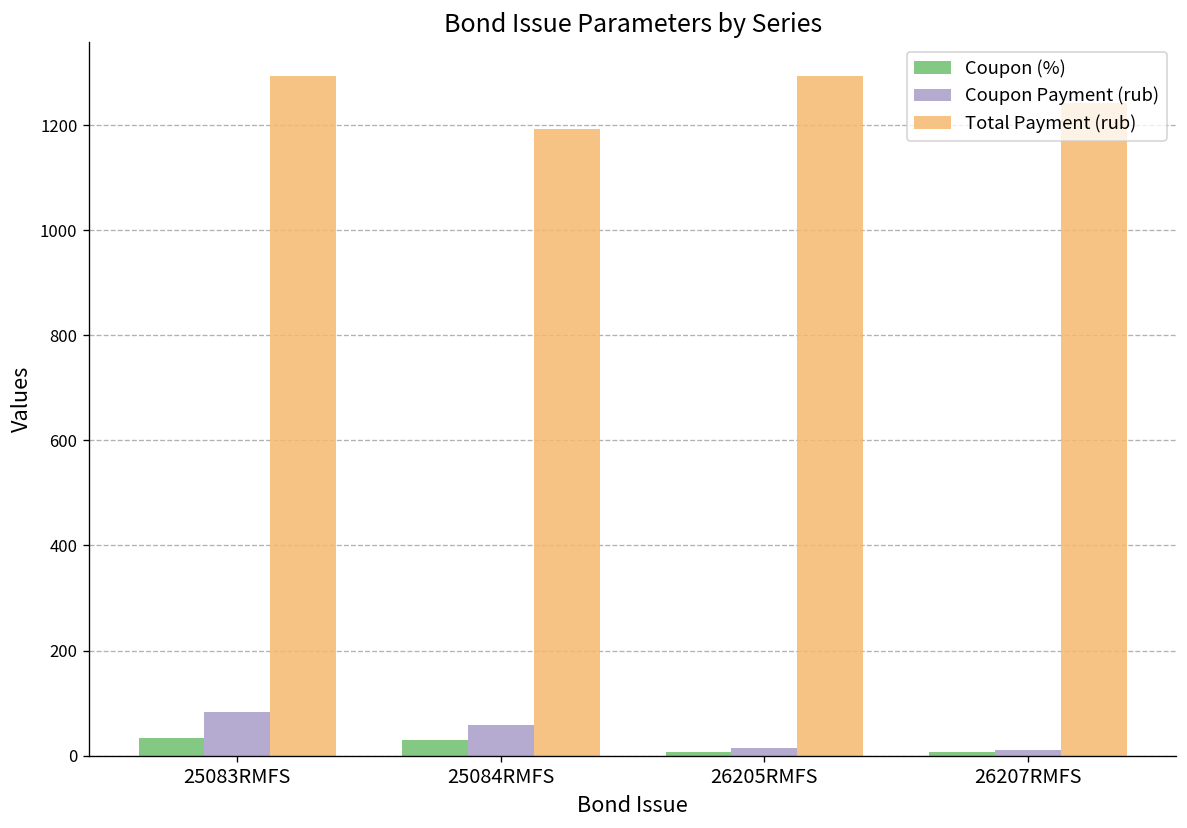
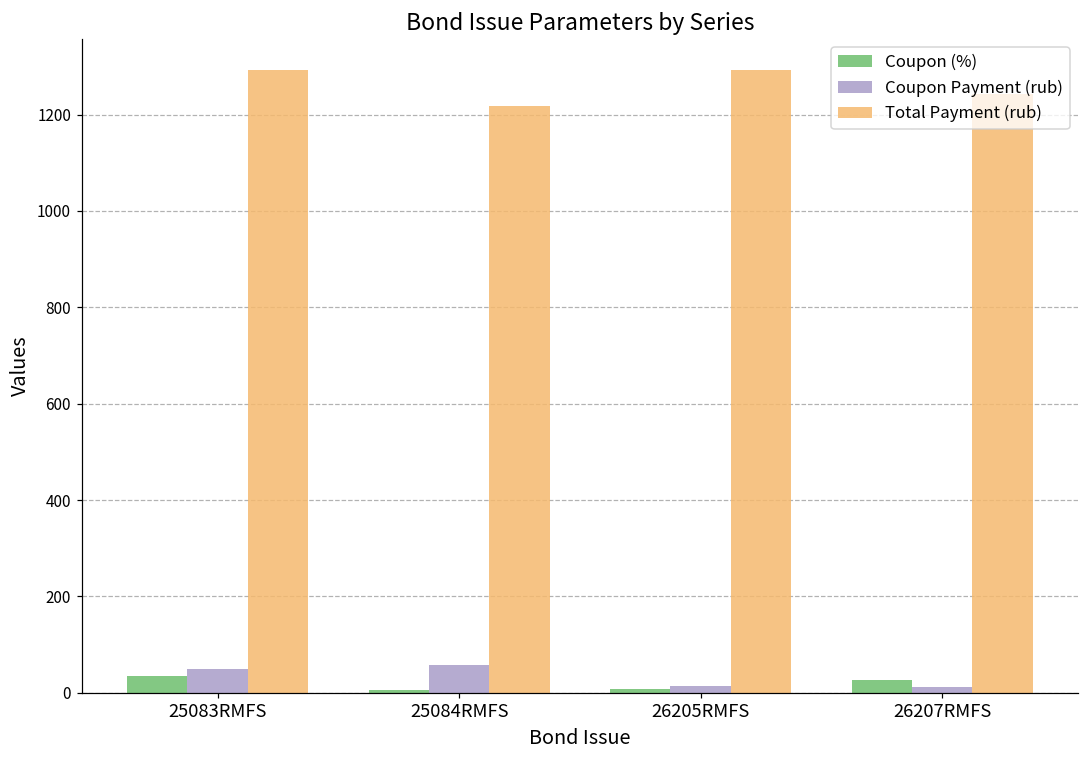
  {
    "Coupon (%)": {
      "25083RMFS": 30,
-     "25084RMFS": 30,
+     "25084RMFS": 10,
      "26205RMFS": 10,
-     "26207RMFS": 10
+     "26207RMFS": 30
    },
    "Coupon Payment (rub)": {
-     "25083RMFS": 80,
+     "25083RMFS": 50,
      "25084RMFS": 60,
      "26205RMFS": 10,
      "26207RMFS": 10
    },
    "Total Payment (rub)": {
      "25083RMFS": 1290,
-     "25084RMFS": 1190,
+     "25084RMFS": 1220,
      "26205RMFS": 1290
    }
  }
